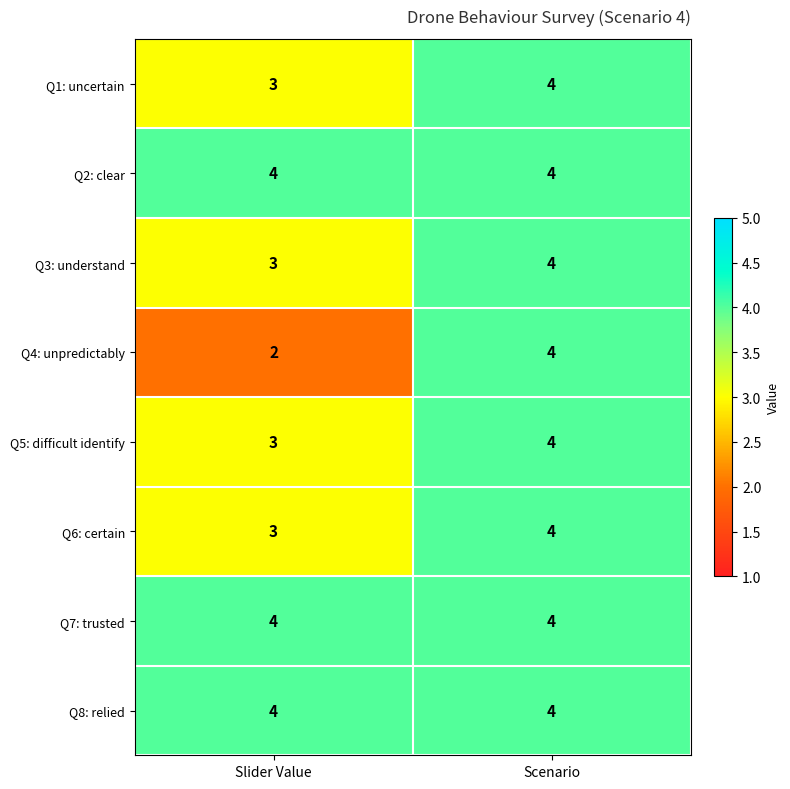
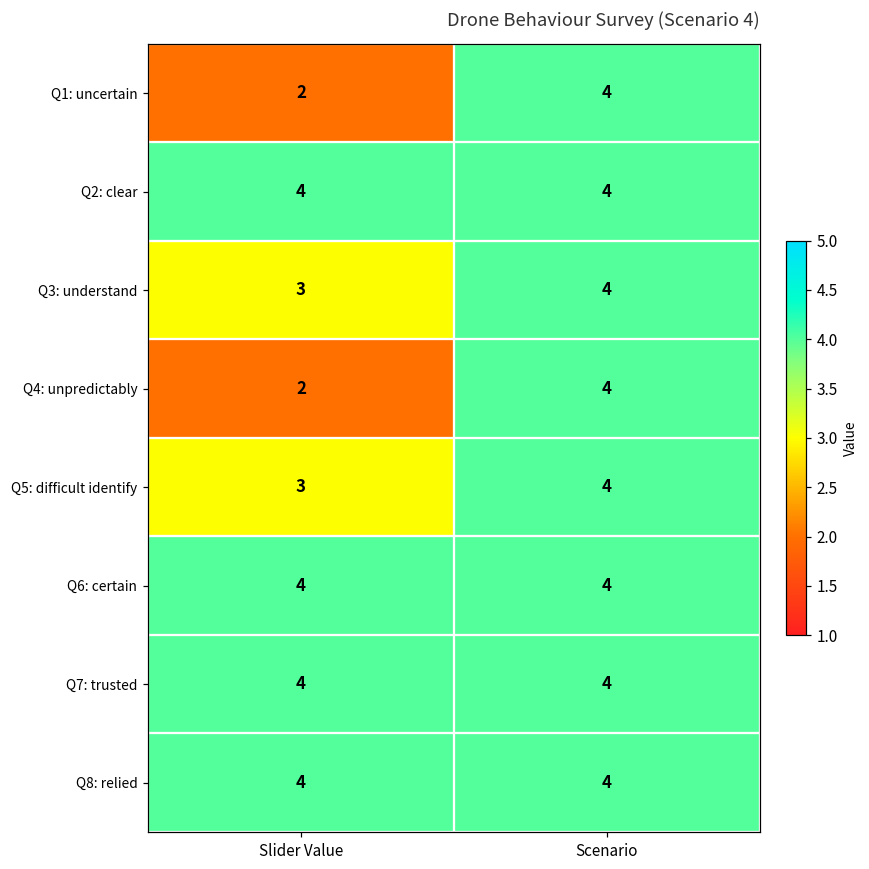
  {
    "Q1: uncertain": {
-     "Slider Value": 3,
+     "Slider Value": 2,
      "Scenario": 4
    },
    "Q2: clear": {
      "Slider Value": 4,
      "Scenario": 4
    },
    "Q3: understand": {
      "Slider Value": 3,
      "Scenario": 4
    },
    "Q4: unpredictably": {
      "Slider Value": 2,
      "Scenario": 4
    },
    "Q5: difficult identify": {
      "Slider Value": 3,
      "Scenario": 4
    },
    "Q6: certain": {
-     "Slider Value": 3,
+     "Slider Value": 4,
      "Scenario": 4
    },
    "Q7: trusted": {
      "Slider Value": 4,
      "Scenario": 4
    },
    "Q8: relied": {
      "Slider Value": 4,
      "Scenario": 4
    }
  }
